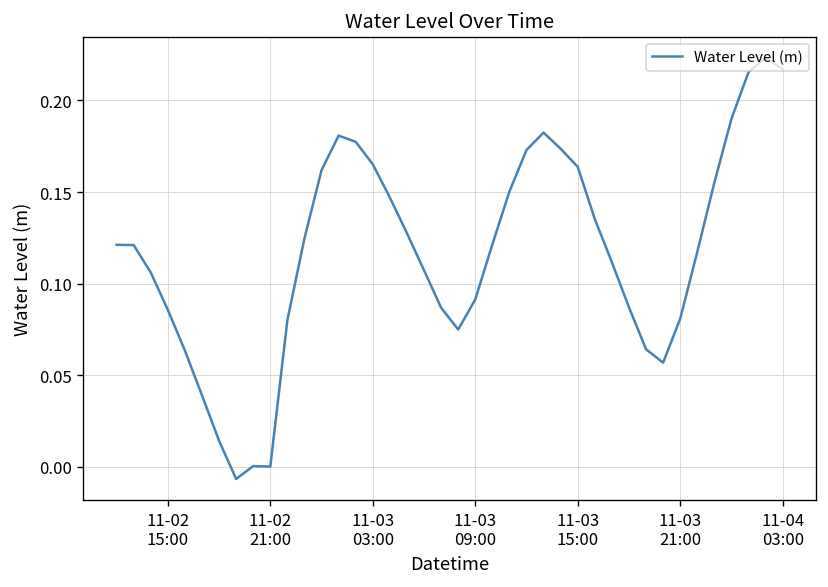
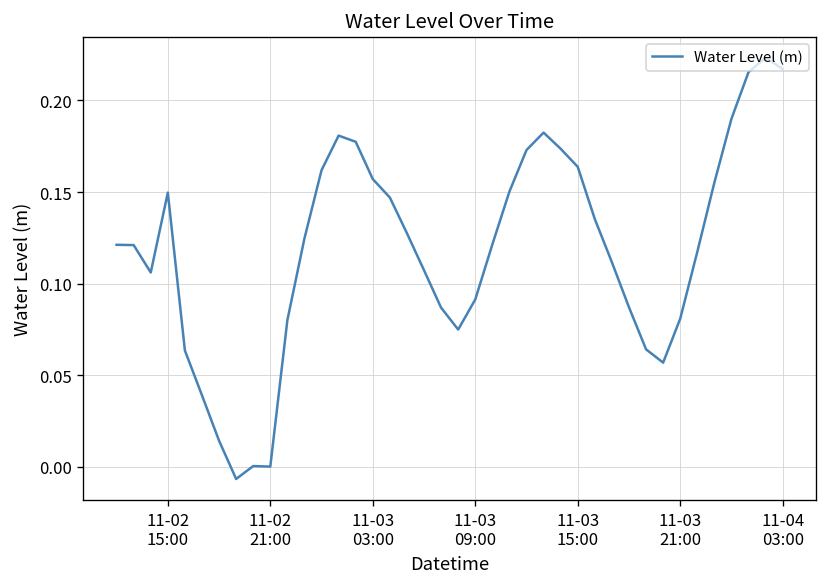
  {
-   "11-02 15:00": 0.086,
+   "11-02 15:00": 0.150,
    "11-02 21:00": 0.000,
-   "11-03 03:00": 0.165,
+   "11-03 03:00": 0.157,
    "11-03 09:00": 0.091,
    "11-03 15:00": 0.164,
    "11-03 21:00": 0.081
  }
